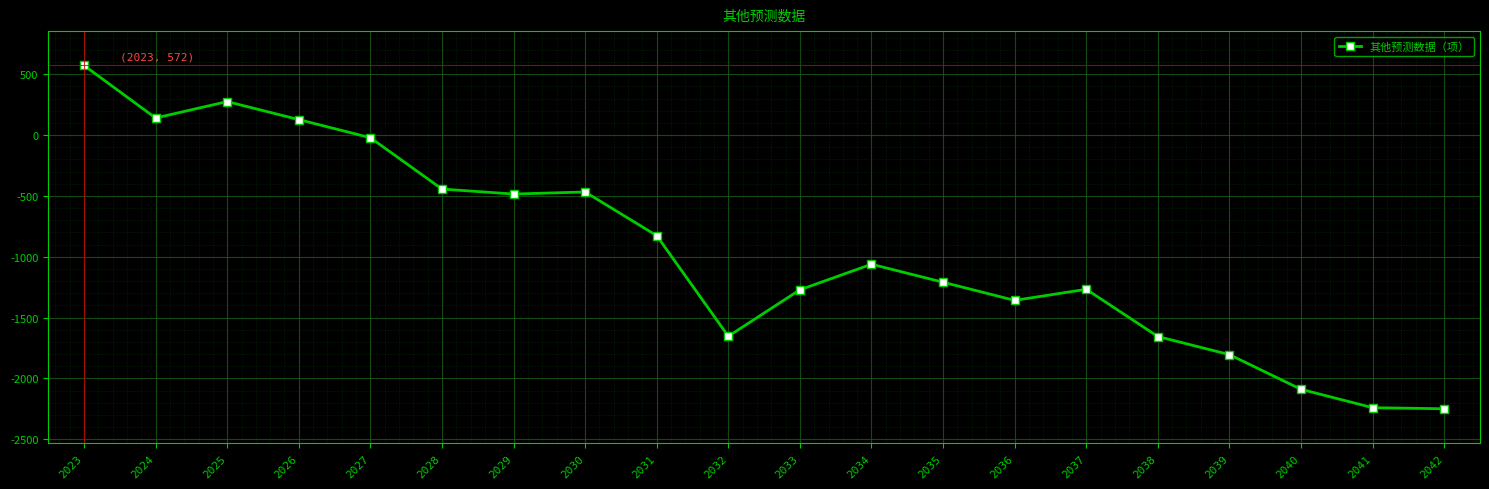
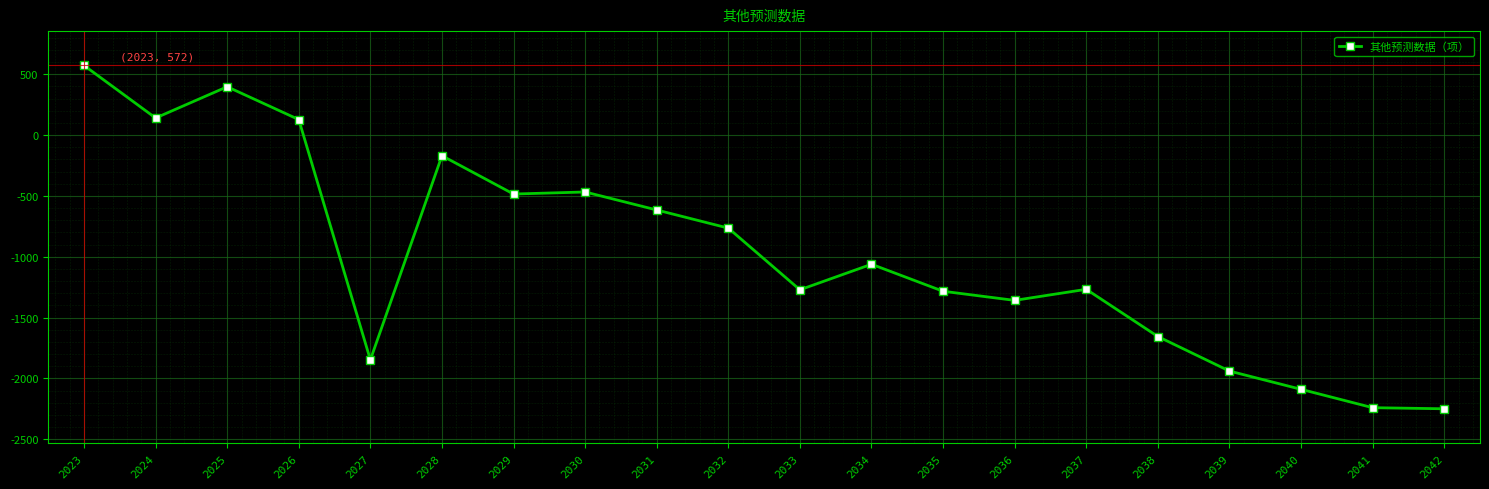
  {
    "2023": 570,
    "2024": 140,
-   "2025": 280,
+   "2025": 400,
    "2026": 130,
-   "2027": -20,
-   "2028": -440,
+   "2027": -1850,
+   "2028": -170,
    "2029": -490,
    "2030": -470,
-   "2031": -830,
-   "2032": -1650,
+   "2031": -620,
+   "2032": -770,
    "2033": -1270,
    "2034": -1060,
-   "2035": -1210,
+   "2035": -1280,
    "2036": -1360,
    "2037": -1270,
    "2038": -1660,
-   "2039": -1810,
+   "2039": -1940,
    "2040": -2090,
    "2041": -2240,
    "2042": -2250
  }
